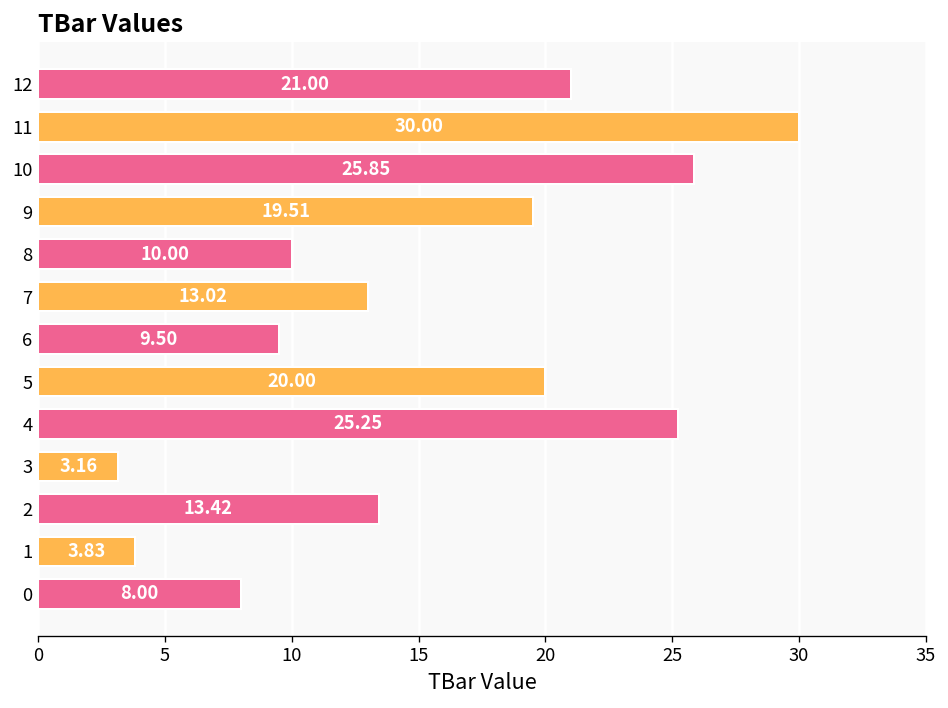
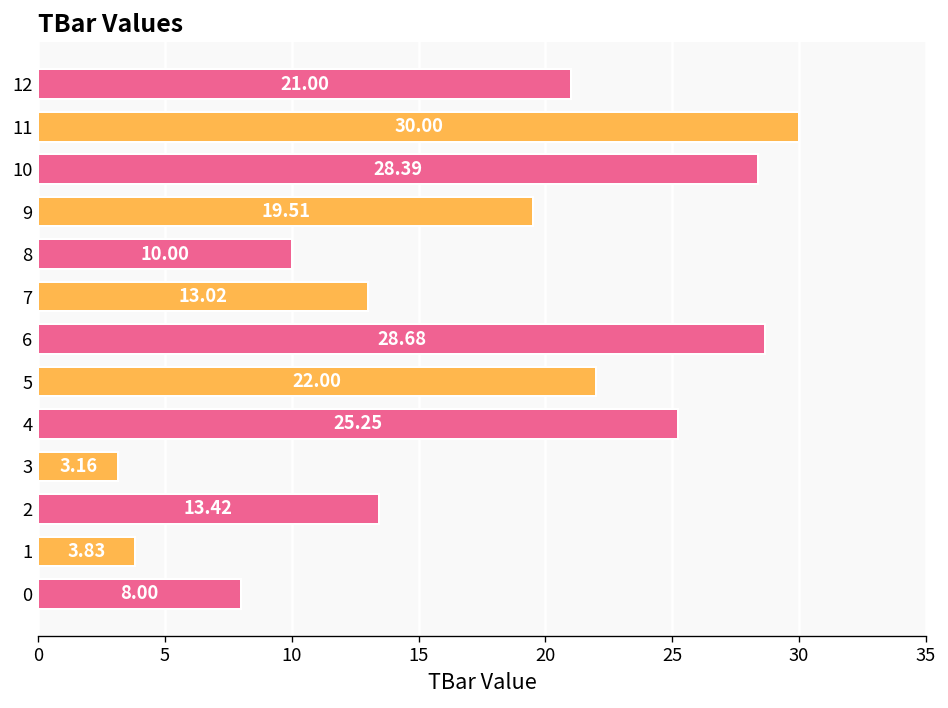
  {
    "12": 21.00,
    "11": 30.00,
-   "10": 25.85,
+   "10": 28.39,
    "9": 19.51,
    "8": 10.00,
    "7": 13.02,
-   "6": 9.50,
-   "5": 20.00,
+   "6": 28.68,
+   "5": 22.00,
    "4": 25.25,
    "3": 3.16,
    "2": 13.42,
    "1": 3.83,
    "0": 8.00
  }
